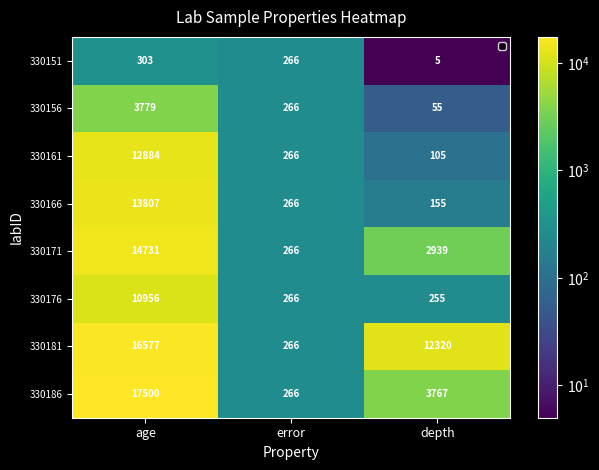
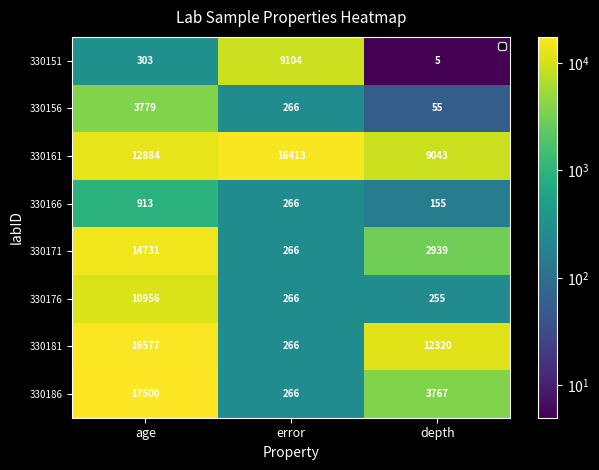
  {
    "330151": {
      "age": 303,
-     "error": 266,
+     "error": 9104,
      "depth": 5
    },
    "330156": {
      "age": 3779,
      "error": 266,
      "depth": 55
    },
    "330161": {
      "age": 12884,
-     "error": 266,
-     "depth": 105
+     "error": 16413,
+     "depth": 9043
    },
    "330166": {
-     "age": 13807,
+     "age": 913,
      "error": 266,
      "depth": 155
    },
    "330171": {
      "age": 14731,
      "error": 266,
      "depth": 2939
    },
    "330176": {
      "age": 10956,
      "error": 266,
      "depth": 255
    },
    "330181": {
      "age": 16577,
      "error": 266,
      "depth": 12320
    },
    "330186": {
      "age": 17500,
      "error": 266,
      "depth": 3767
    }
  }
